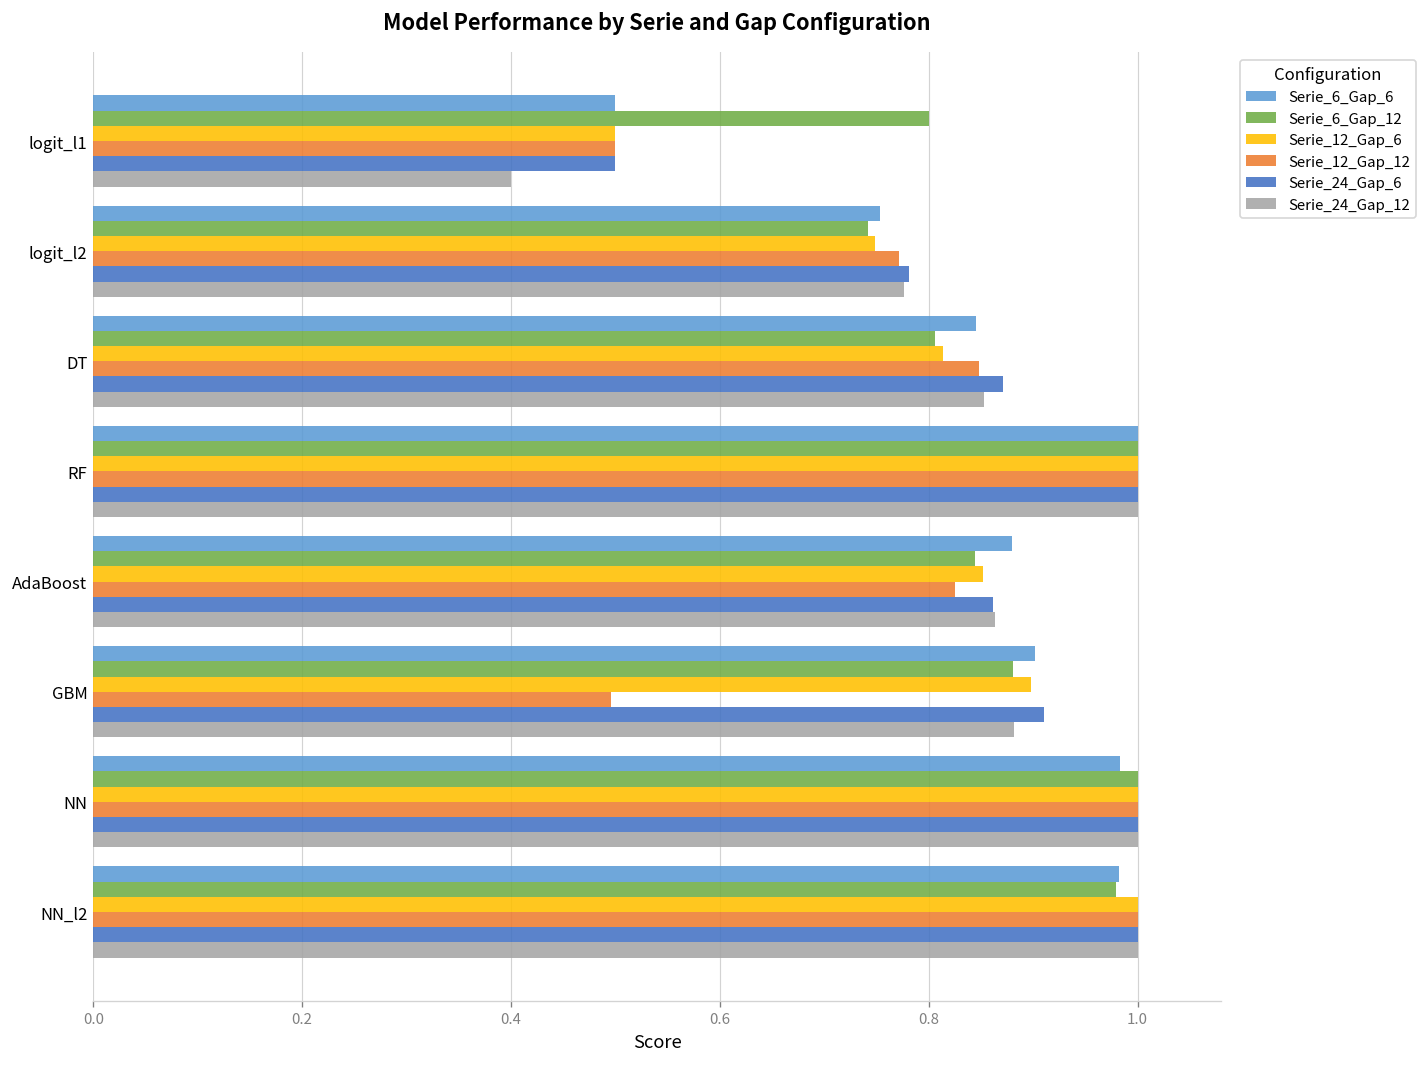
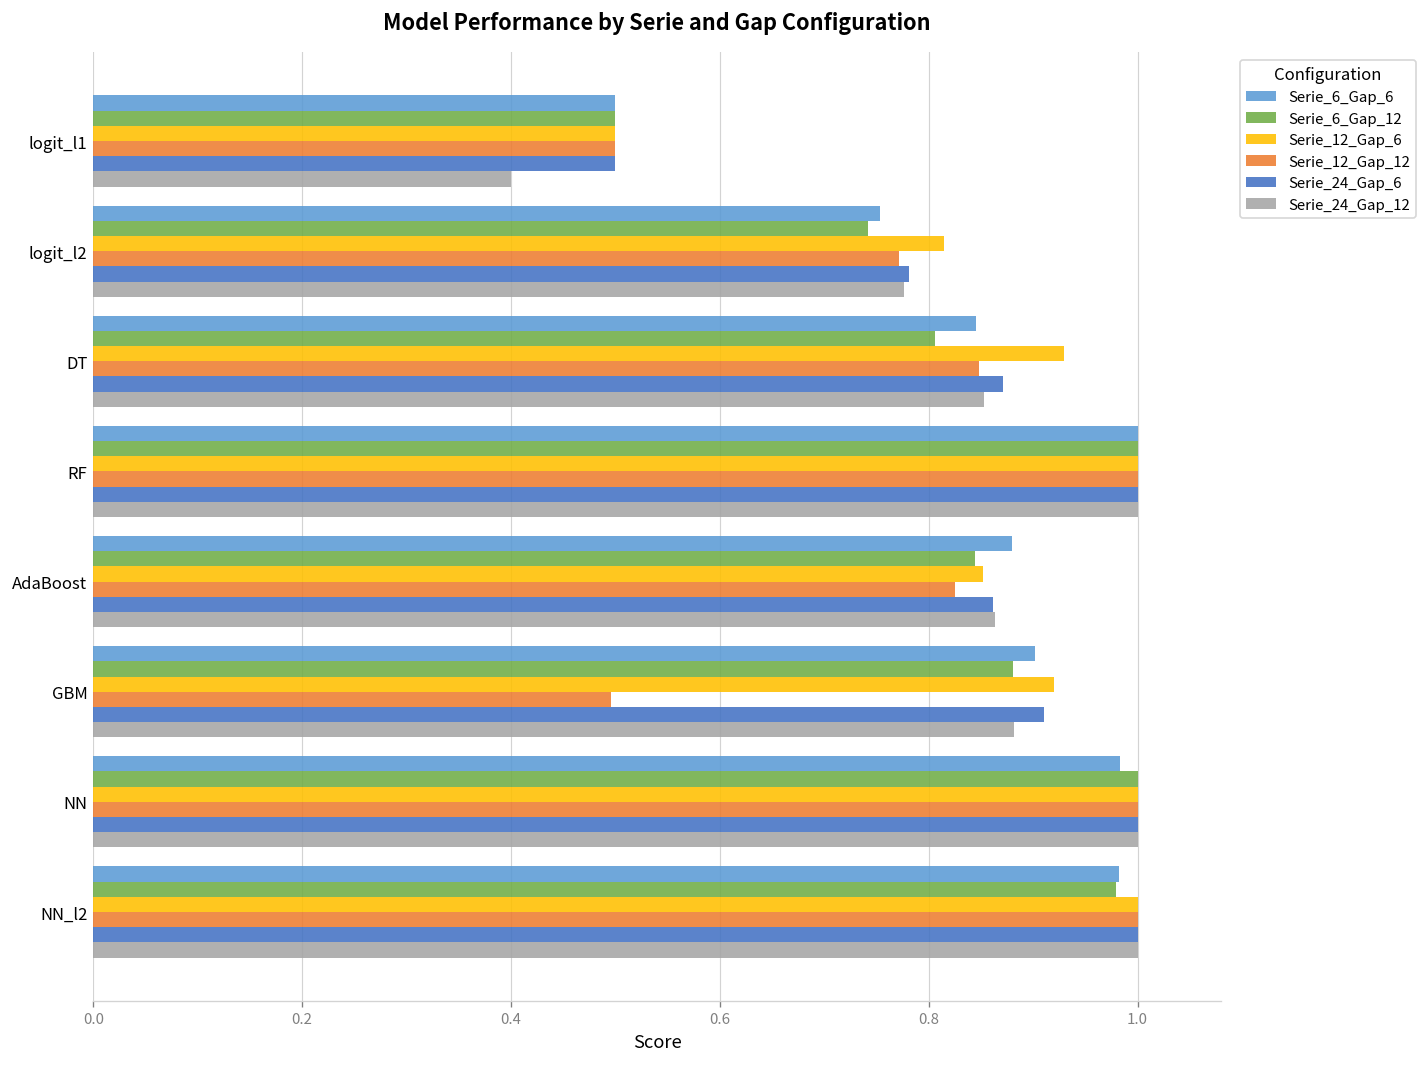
  {
    "Serie_6_Gap_12": {
-     "logit_l1": 0.8,
+     "logit_l1": 0.5,
      "logit_l2": 0.74,
      "DT": 0.81,
      "RF": 1.0,
      "AdaBoost": 0.84,
      "GBM": 0.88,
      "NN": 1.0,
      "NN_l2": 0.98
    },
    "Serie_12_Gap_6": {
      "logit_l1": 0.50,
-     "logit_l2": 0.75,
-     "DT": 0.81,
+     "logit_l2": 0.81,
+     "DT": 0.93,
      "RF": 1.00,
      "AdaBoost": 0.85,
-     "GBM": 0.90,
+     "GBM": 0.92,
      "NN": 1.00,
      "NN_l2": 1.00
    },
    "Serie_12_Gap_12": {
      "logit_l1": 0.50,
      "logit_l2": 0.77,
      "DT": 0.85,
      "RF": 1.00,
      "AdaBoost": 0.83,
      "GBM": 0.50,
      "NN": 1.00,
      "NN_l2": 1.00
    },
    "Serie_24_Gap_12": {
      "logit_l1": 0.40,
      "logit_l2": 0.78,
      "DT": 0.85,
      "RF": 1.00,
      "AdaBoost": 0.86,
      "GBM": 0.88,
      "NN": 1.00,
      "NN_l2": 1.00
    }
  }
